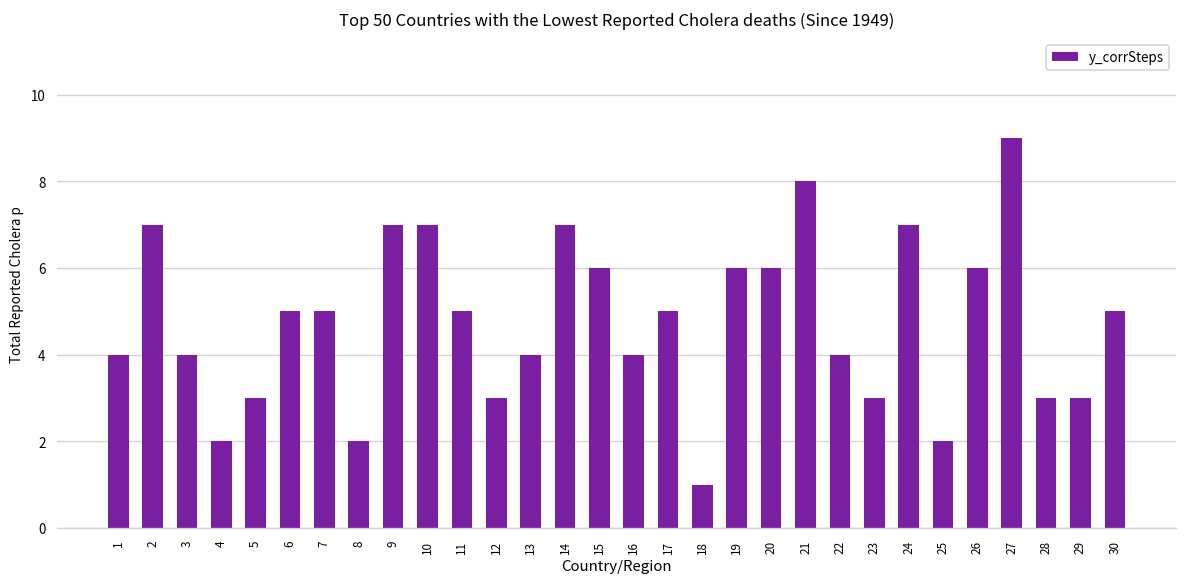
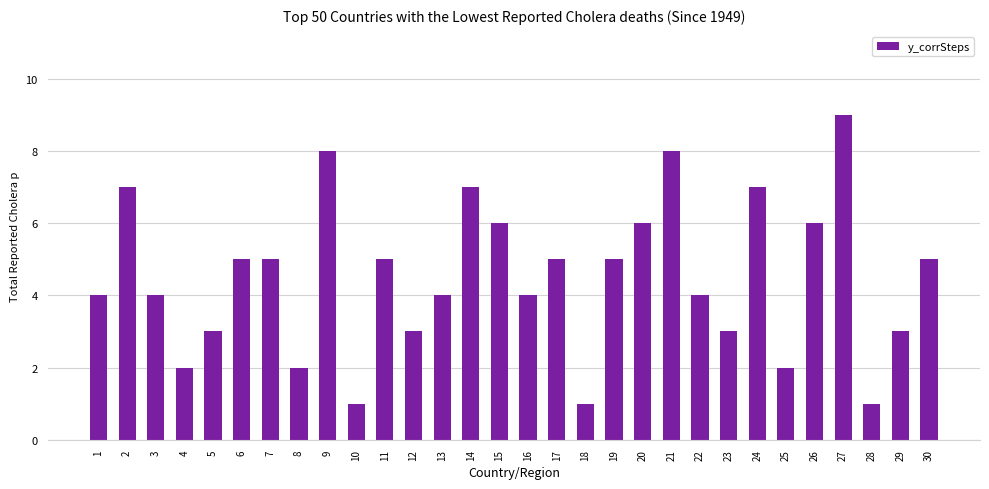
  {
    "1": 4,
    "2": 7,
    "3": 4,
    "4": 2,
    "5": 3,
    "6": 5,
    "7": 5,
    "8": 2,
-   "9": 7,
-   "10": 7,
+   "9": 8,
+   "10": 1,
    "11": 5,
    "12": 3,
    "13": 4,
    "14": 7,
    "15": 6,
    "16": 4,
    "17": 5,
    "18": 1,
-   "19": 6,
+   "19": 5,
    "20": 6,
    "21": 8,
    "22": 4,
    "23": 3,
    "24": 7,
    "25": 2,
    "26": 6,
    "27": 9,
-   "28": 3,
+   "28": 1,
    "29": 3,
    "30": 5
  }
